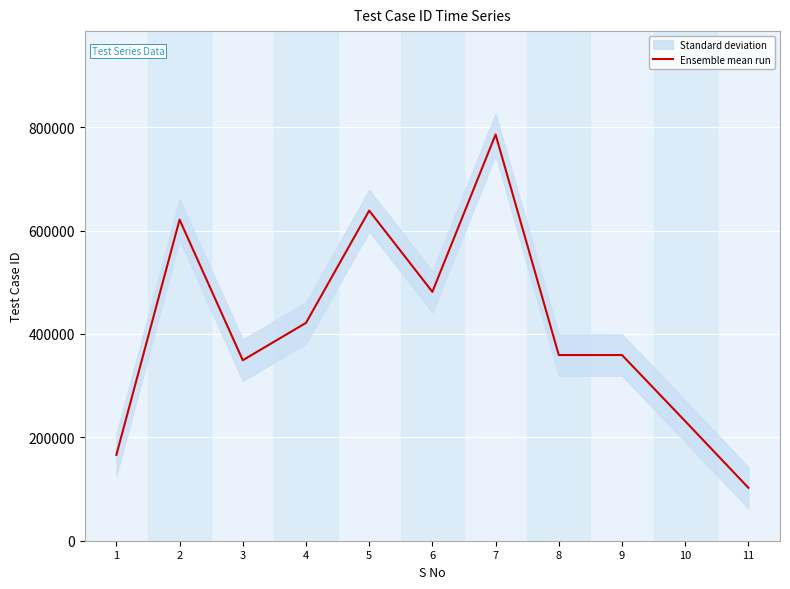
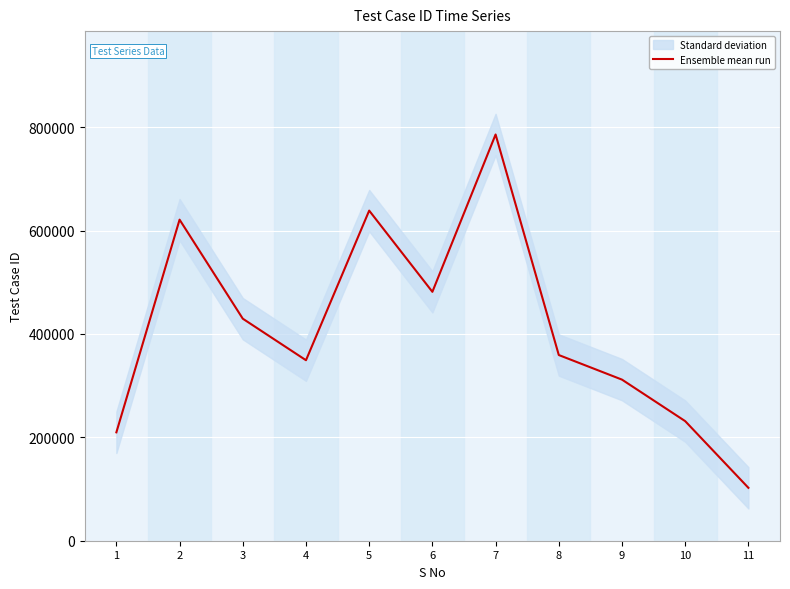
  {
    "Ensemble mean run": {
-     "1": 170000,
+     "1": 210000,
      "2": 620000,
-     "3": 350000,
-     "4": 420000,
+     "3": 430000,
+     "4": 350000,
      "5": 640000,
      "6": 480000,
      "7": 790000,
      "8": 360000,
-     "9": 360000,
+     "9": 310000,
      "10": 230000,
      "11": 100000
    }
  }
